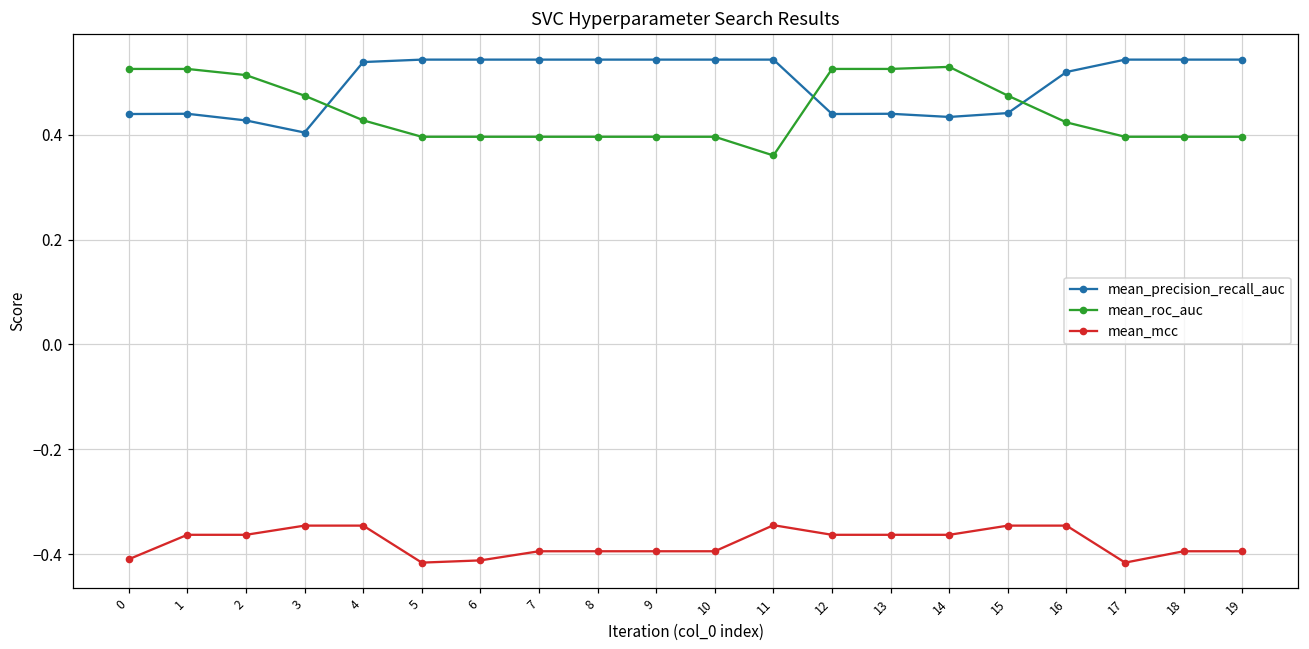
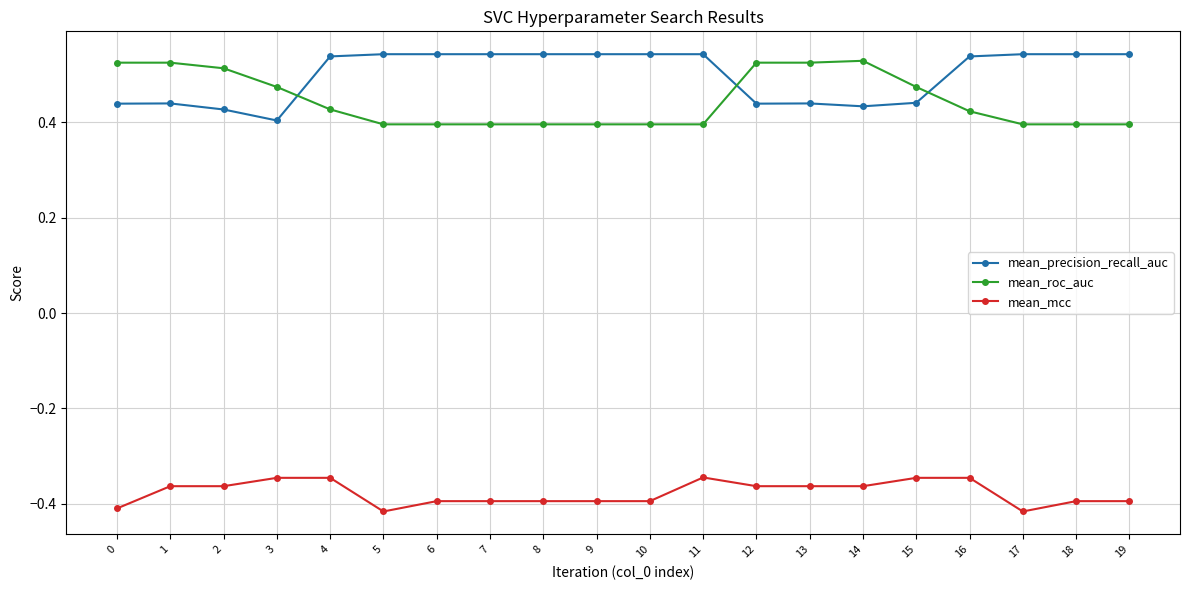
  {
    "mean_precision_recall_auc": {
      "0": 0.44,
      "1": 0.44,
      "2": 0.43,
      "3": 0.40,
      "4": 0.54,
      "5": 0.54,
      "6": 0.54,
      "7": 0.54,
      "8": 0.54,
      "9": 0.54,
      "10": 0.54,
      "11": 0.54,
      "12": 0.44,
      "13": 0.44,
      "14": 0.43,
      "15": 0.44,
-     "16": 0.52,
+     "16": 0.54,
      "17": 0.54,
      "18": 0.54,
      "19": 0.54
    },
    "mean_roc_auc": {
      "0": 0.53,
      "1": 0.53,
      "2": 0.51,
      "3": 0.47,
      "4": 0.43,
      "5": 0.40,
      "6": 0.40,
      "7": 0.40,
      "8": 0.40,
      "9": 0.40,
      "10": 0.40,
-     "11": 0.36,
+     "11": 0.40,
      "12": 0.53,
      "13": 0.53,
      "14": 0.53,
      "15": 0.47,
      "16": 0.42,
      "17": 0.40,
      "18": 0.40,
      "19": 0.40
    },
    "mean_mcc": {
      "0": -0.41,
      "1": -0.36,
      "2": -0.36,
      "3": -0.35,
      "4": -0.35,
      "5": -0.42,
-     "6": -0.41,
+     "6": -0.39,
      "7": -0.39,
      "8": -0.39,
      "9": -0.39,
      "10": -0.39,
      "11": -0.34,
      "12": -0.36,
      "13": -0.36,
      "14": -0.36,
      "15": -0.35,
      "16": -0.35,
      "17": -0.42,
      "18": -0.39,
      "19": -0.39
    }
  }
